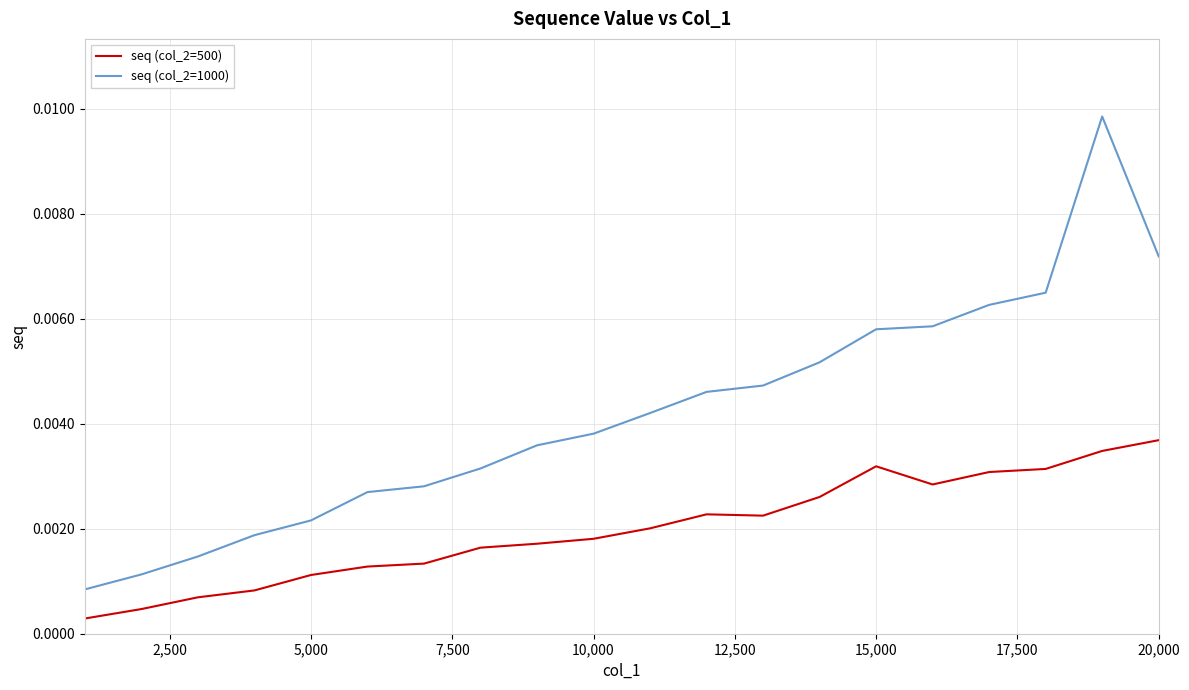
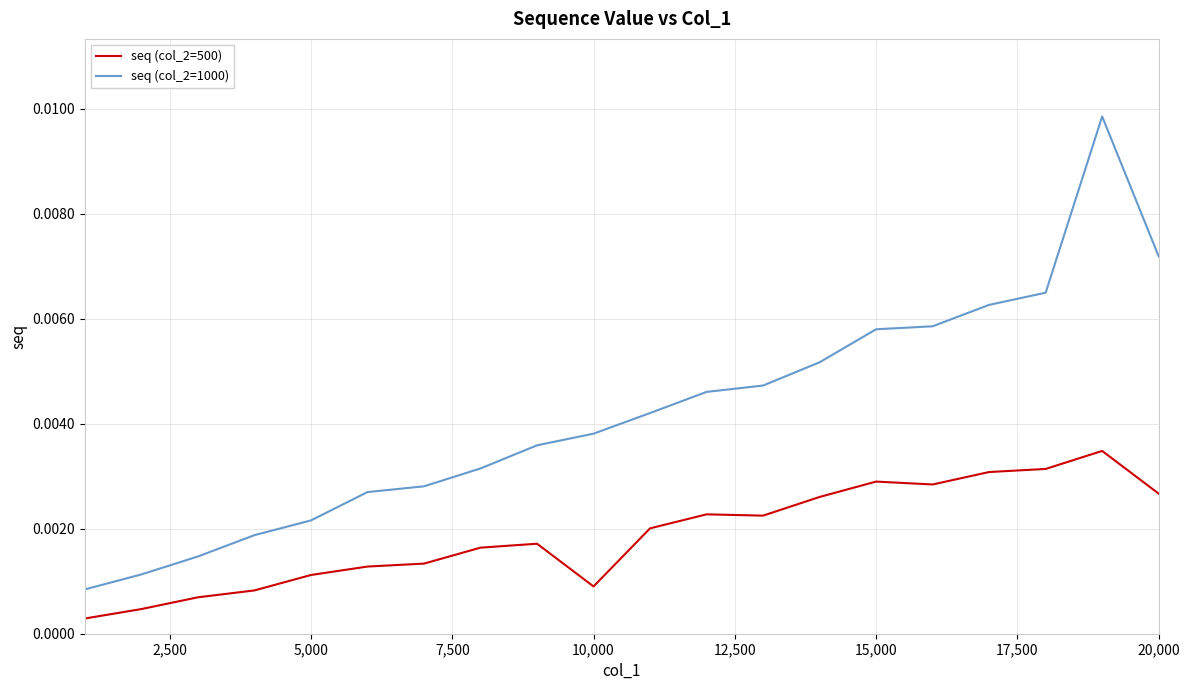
  {
    "seq (col_2=500)": {
      "5,000": 0.0011,
-     "10,000": 0.0018,
-     "15,000": 0.0032,
-     "20,000": 0.0037
+     "10,000": 0.0009,
+     "15,000": 0.0029,
+     "20,000": 0.0027
    },
    "seq (col_2=1000)": {
      "5,000": 0.0022,
      "10,000": 0.0038,
      "15,000": 0.0058,
      "20,000": 0.0072
    }
  }
